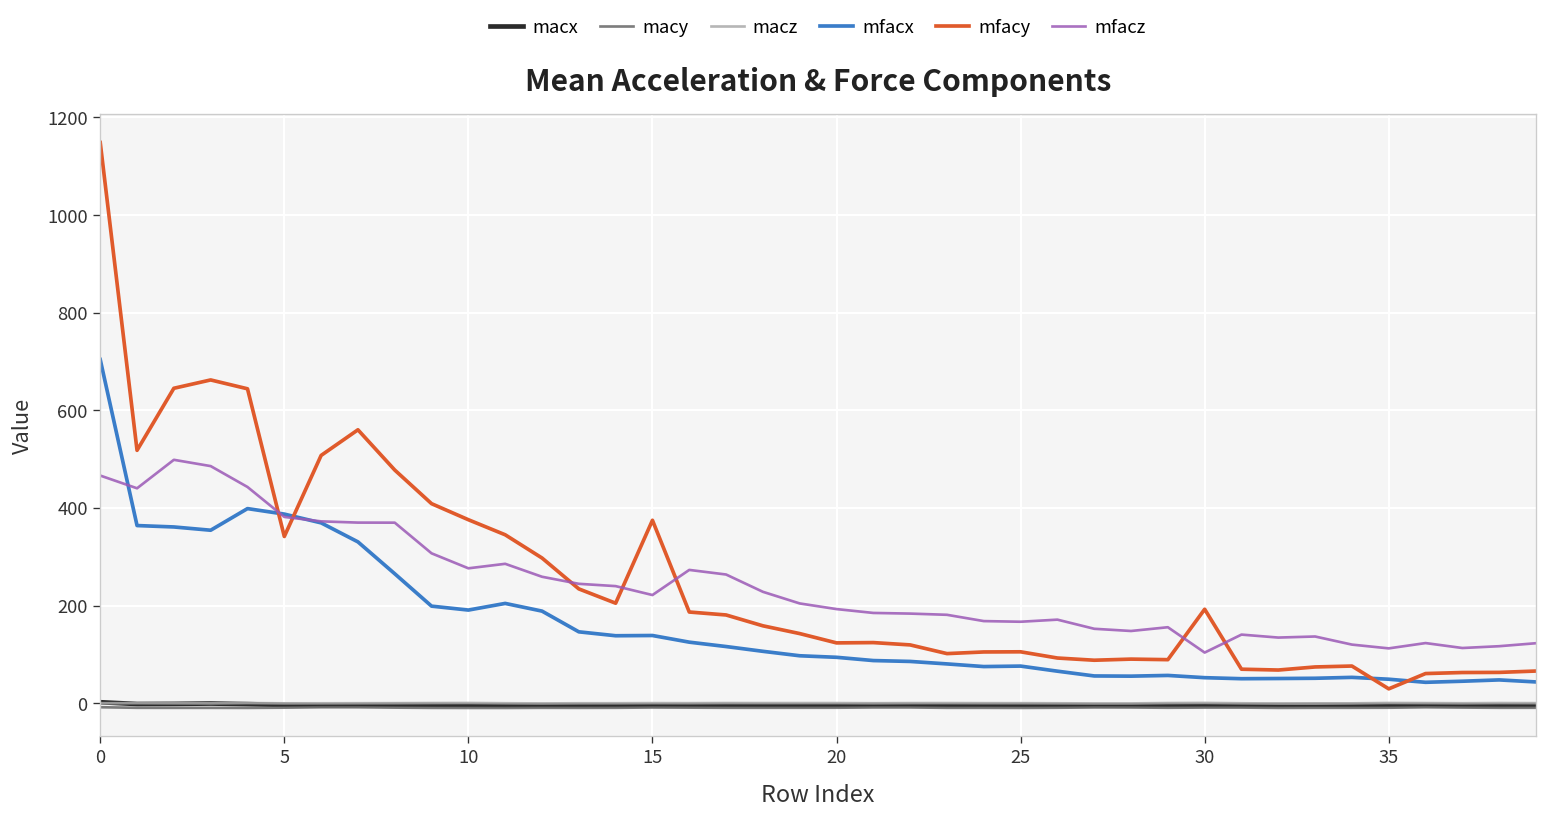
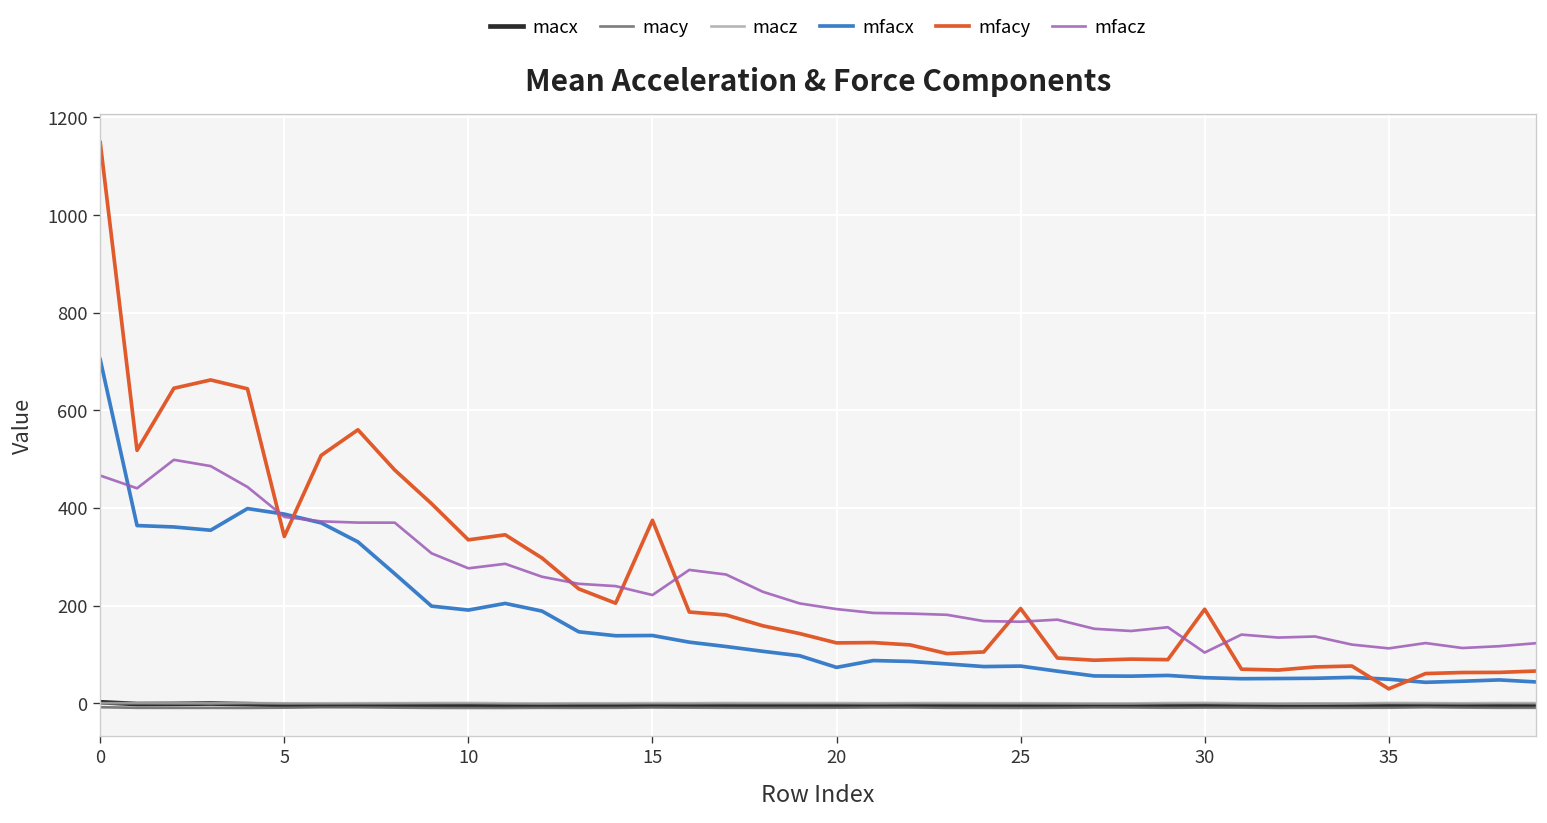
  {
    "macy": {
      "0": -10
    },
    "mfacx": {
      "0": 700,
      "10": 190,
      "15": 140,
-     "20": 90,
+     "20": 70,
      "25": 80,
      "30": 50,
      "35": 50
    },
    "mfacy": {
      "0": 1150,
      "5": 340,
-     "10": 380,
+     "10": 330,
      "15": 370,
      "20": 120,
-     "25": 110,
+     "25": 190,
      "30": 190,
      "35": 30
    },
    "mfacz": {
      "0": 470,
      "10": 280,
      "15": 220,
      "20": 190,
      "25": 170,
      "30": 100,
      "35": 110
    }
  }
